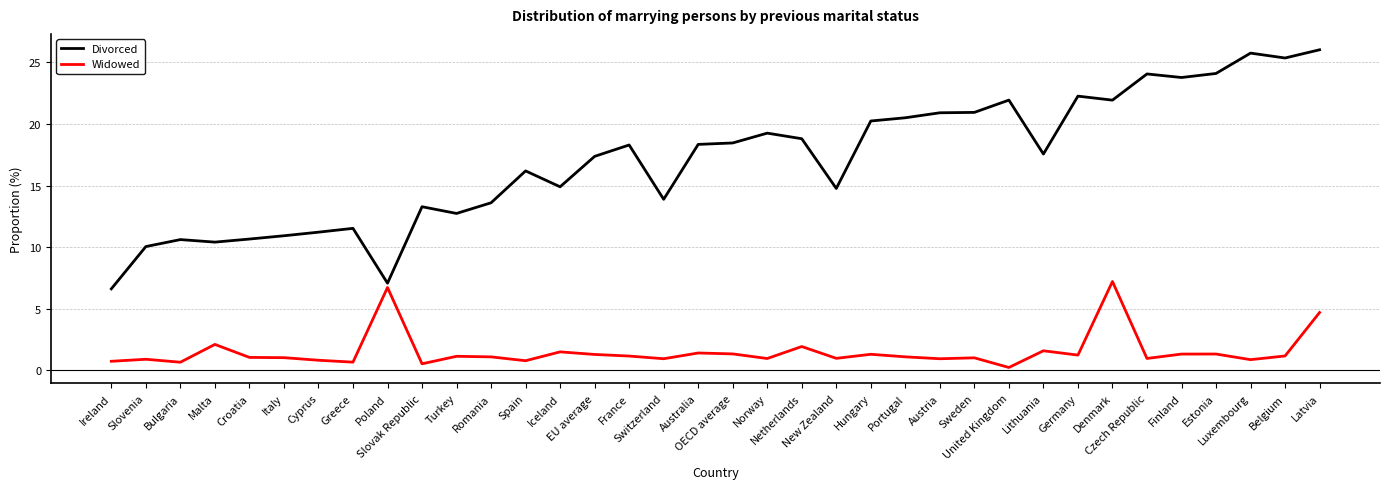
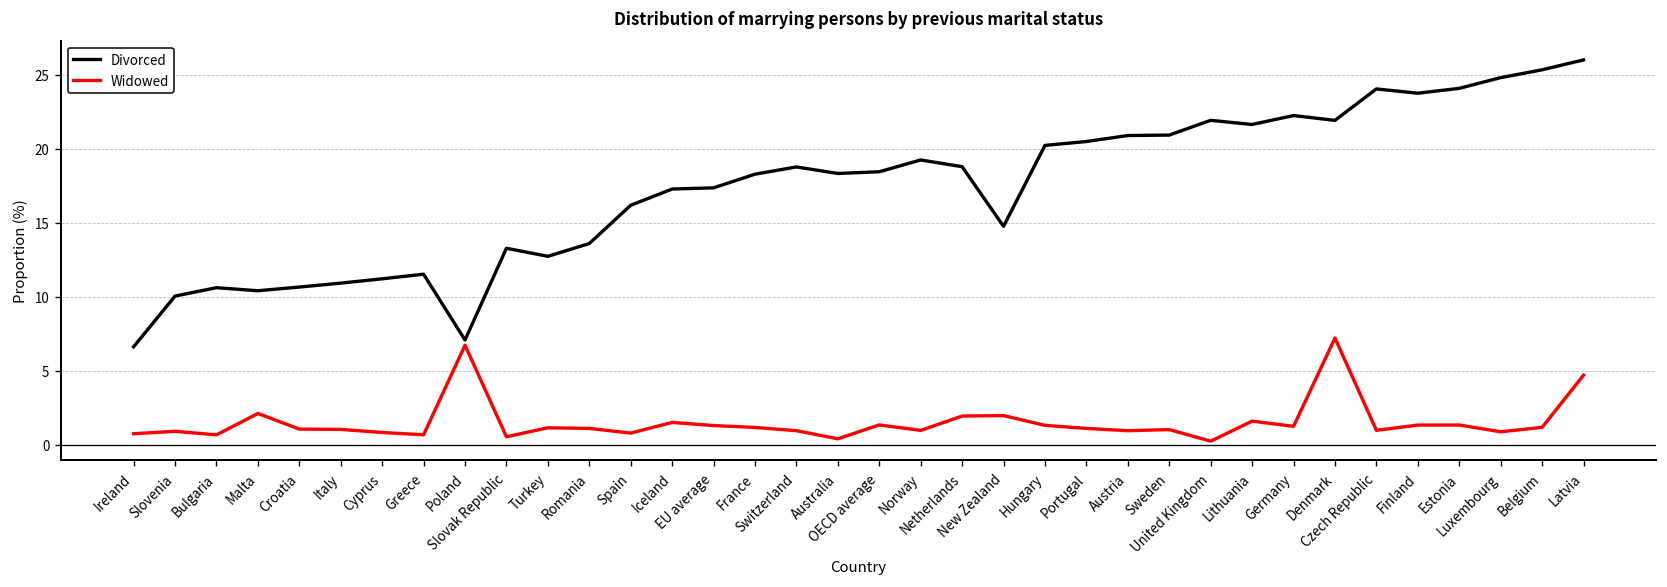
  {
    "Divorced": {
      "Ireland": 6.6,
      "Slovenia": 10.0,
      "Bulgaria": 10.6,
      "Malta": 10.4,
      "Croatia": 10.7,
      "Italy": 10.9,
      "Cyprus": 11.2,
      "Greece": 11.5,
      "Poland": 7.1,
      "Slovak Republic": 13.3,
      "Turkey": 12.7,
      "Romania": 13.6,
      "Spain": 16.2,
-     "Iceland": 14.9,
+     "Iceland": 17.3,
      "EU average": 17.4,
      "France": 18.3,
-     "Switzerland": 13.9,
+     "Switzerland": 18.8,
      "Australia": 18.3,
      "OECD average": 18.5,
      "Norway": 19.2,
      "Netherlands": 18.8,
      "New Zealand": 14.8,
      "Hungary": 20.2,
      "Portugal": 20.5,
      "Austria": 20.9,
      "Sweden": 20.9,
      "United Kingdom": 21.9,
-     "Lithuania": 17.6,
+     "Lithuania": 21.6,
      "Germany": 22.3,
      "Denmark": 21.9,
      "Czech Republic": 24.1,
      "Finland": 23.8,
      "Estonia": 24.1,
-     "Luxembourg": 25.7,
+     "Luxembourg": 24.8,
      "Belgium": 25.3,
      "Latvia": 26.0
    },
    "Widowed": {
      "Ireland": 0.7,
      "Slovenia": 0.9,
      "Bulgaria": 0.7,
      "Malta": 2.1,
      "Croatia": 1.1,
      "Italy": 1.0,
      "Cyprus": 0.8,
      "Greece": 0.7,
      "Poland": 6.7,
      "Slovak Republic": 0.5,
      "Turkey": 1.1,
      "Romania": 1.1,
      "Spain": 0.8,
      "Iceland": 1.5,
      "EU average": 1.3,
      "France": 1.2,
      "Switzerland": 0.9,
-     "Australia": 1.4,
+     "Australia": 0.4,
      "OECD average": 1.3,
      "Norway": 1.0,
      "Netherlands": 1.9,
-     "New Zealand": 1.0,
+     "New Zealand": 2.0,
      "Hungary": 1.3,
      "Portugal": 1.1,
      "Austria": 0.9,
      "Sweden": 1.0,
      "United Kingdom": 0.2,
      "Lithuania": 1.6,
      "Germany": 1.2,
      "Denmark": 7.2,
      "Czech Republic": 1.0,
      "Finland": 1.3,
      "Estonia": 1.3,
      "Luxembourg": 0.9,
      "Belgium": 1.2,
      "Latvia": 4.7
    }
  }
